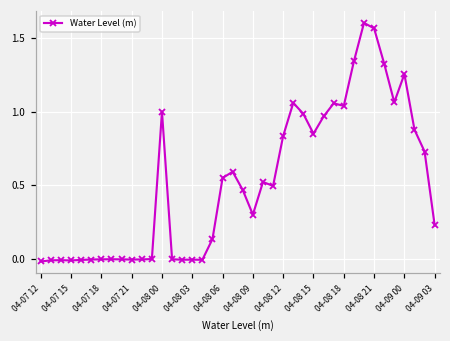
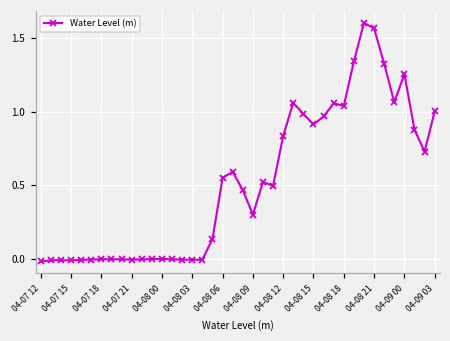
  {
    "04-07 12": -0.02,
    "04-07 15": -0.01,
    "04-07 18": 0.00,
    "04-07 21": 0.00,
-   "04-08 00": 1,
+   "04-08 00": 0,
    "04-08 03": 0.00,
    "04-08 06": 0.55,
    "04-08 09": 0.30,
    "04-08 12": 0.84,
-   "04-08 15": 0.85,
+   "04-08 15": 0.91,
    "04-08 18": 1.04,
    "04-08 21": 1.57,
    "04-09 00": 1.25,
-   "04-09 03": 0.23
+   "04-09 03": 1.00
  }
